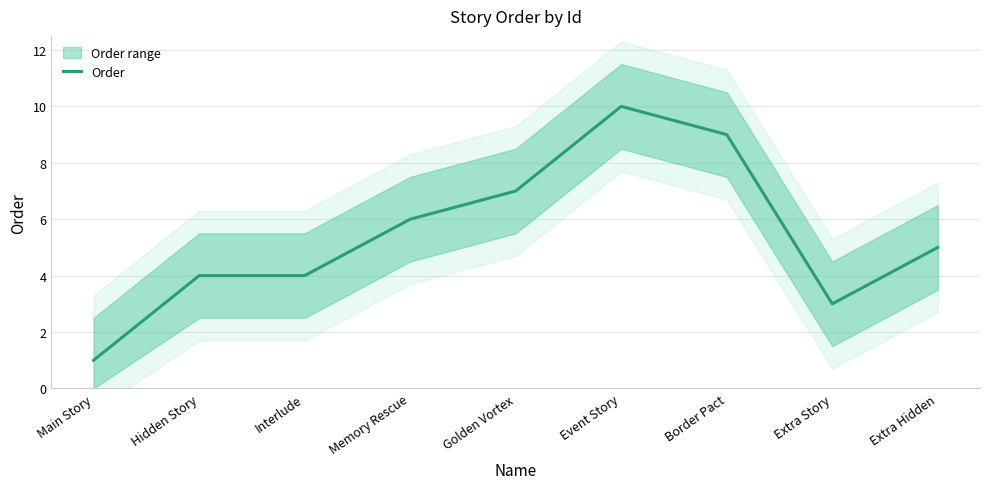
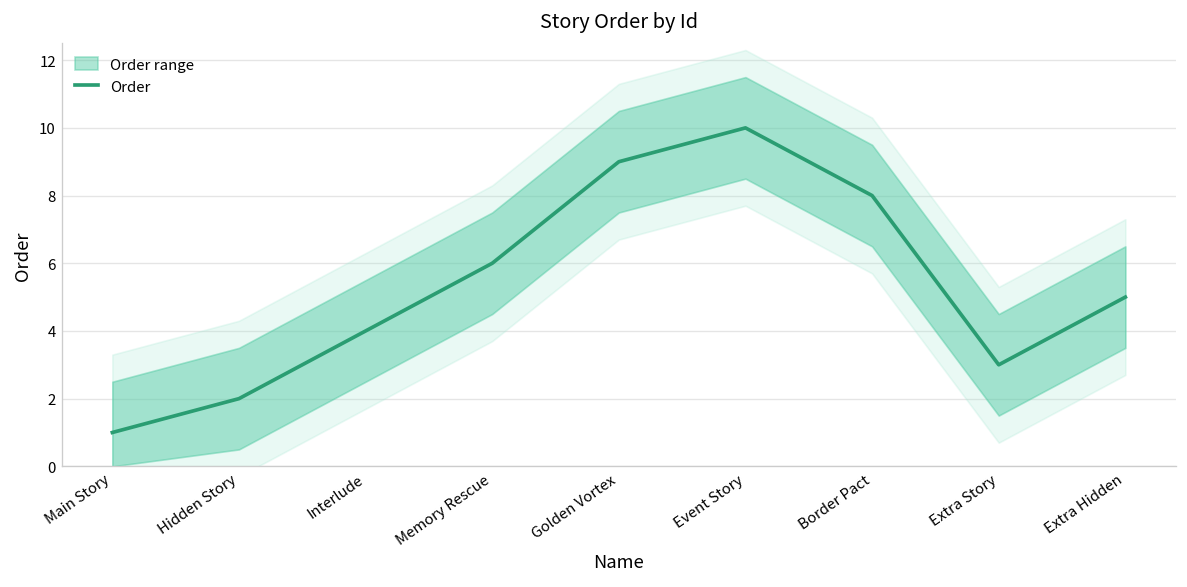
  {
    "Order": {
      "Main Story": 1,
-     "Hidden Story": 4,
+     "Hidden Story": 2,
      "Interlude": 4,
      "Memory Rescue": 6,
-     "Golden Vortex": 7,
+     "Golden Vortex": 9,
      "Event Story": 10,
-     "Border Pact": 9,
+     "Border Pact": 8,
      "Extra Story": 3,
      "Extra Hidden": 5
    },
    "Order range": {
      "Main Story": 2.5
    }
  }
